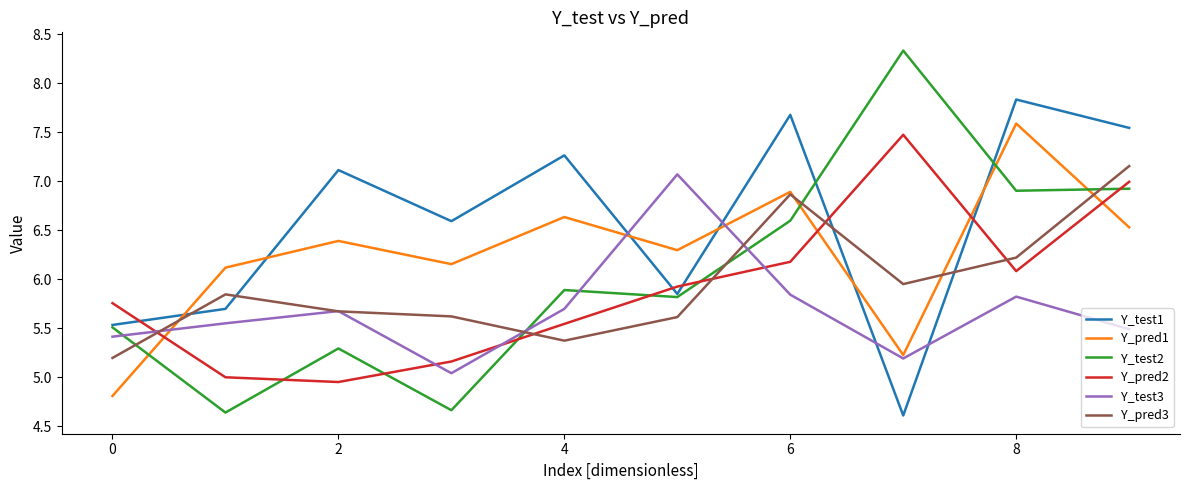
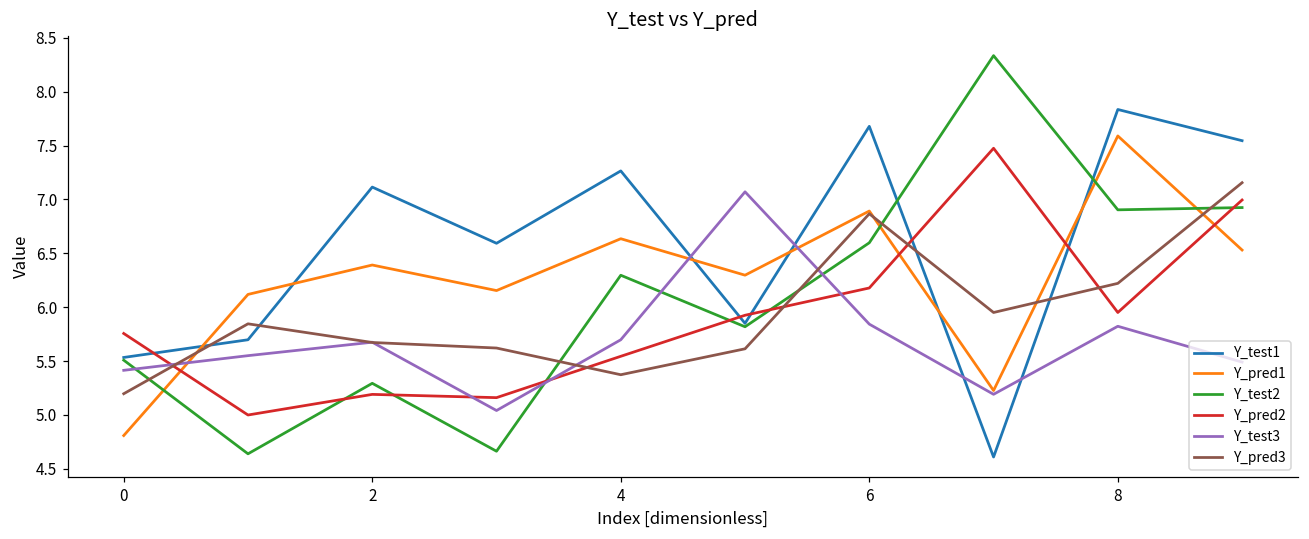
  {
    "Y_test1": {
      "2": 7.1,
      "4": 7.3,
      "6": 7.7,
      "8": 7.8
    },
    "Y_pred1": {
      "0": 4.8,
      "2": 6.4,
      "4": 6.6,
      "8": 7.6
    },
    "Y_test2": {
      "2": 5.3,
-     "4": 5.9,
+     "4": 6.3,
      "6": 6.6,
      "8": 6.9
    },
    "Y_pred2": {
      "0": 5.8,
-     "2": 5.0,
+     "2": 5.2,
      "4": 5.5,
      "6": 6.2,
-     "8": 6.1
+     "8": 6.0
    },
    "Y_test3": {
      "0": 5.4,
      "4": 5.7,
      "6": 5.8,
      "8": 5.8
    },
    "Y_pred3": {
      "0": 5.2,
      "4": 5.4,
      "8": 6.2
    }
  }
